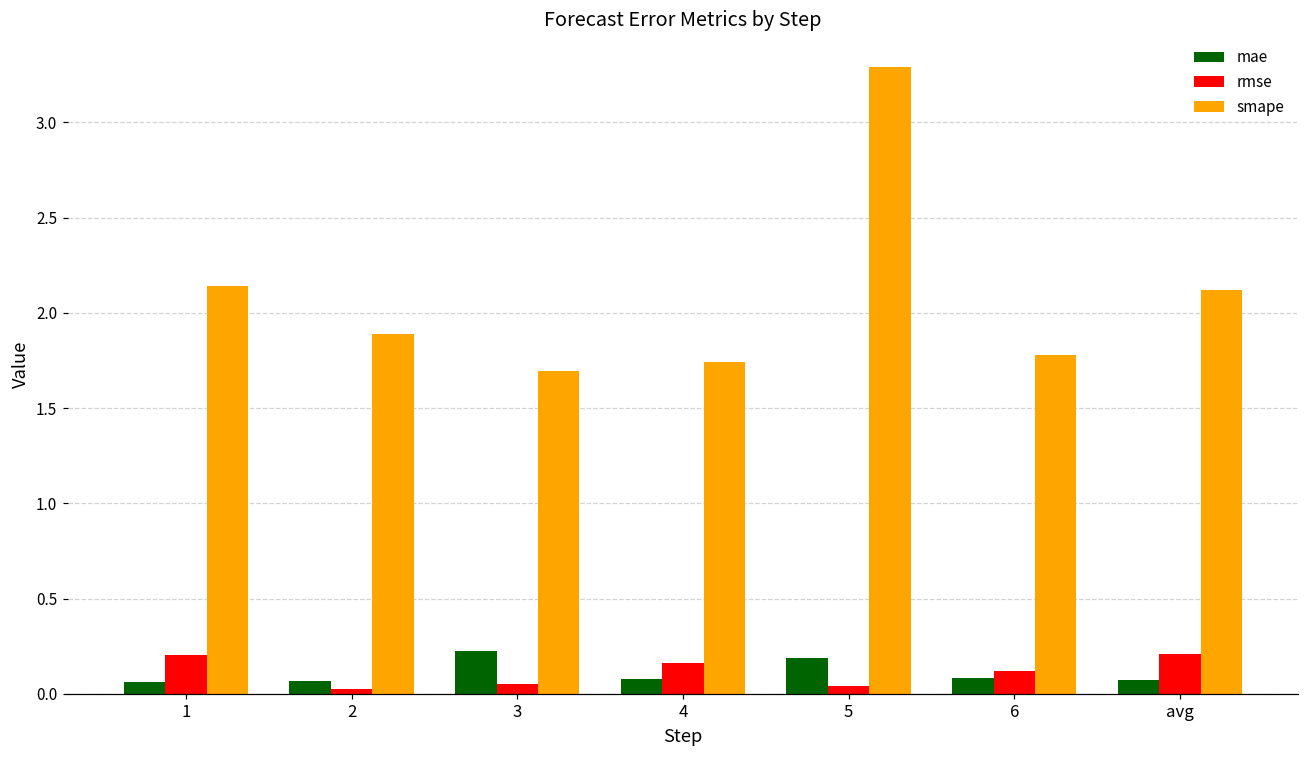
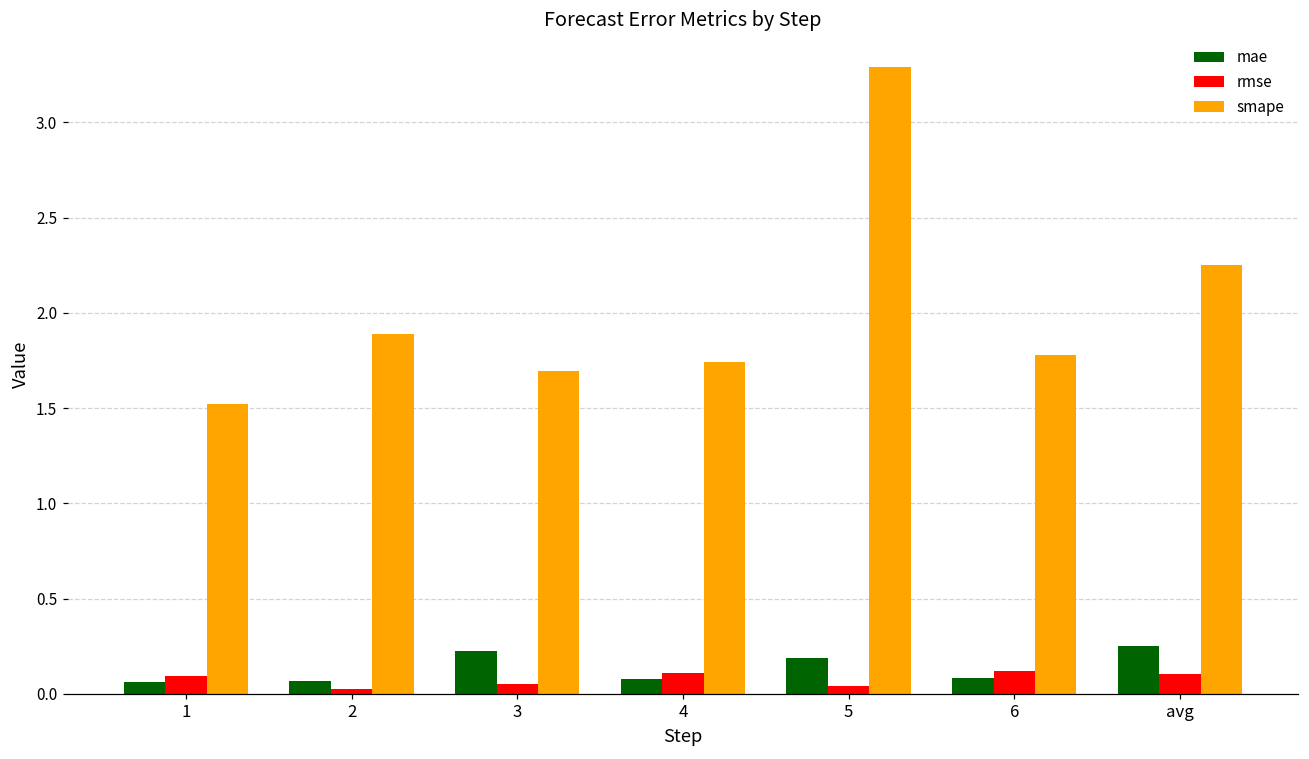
  {
    "mae": {
      "1": 0.06,
      "2": 0.07,
      "3": 0.23,
      "4": 0.08,
      "5": 0.19,
      "6": 0.08,
-     "avg": 0.07
+     "avg": 0.25
    },
    "rmse": {
-     "1": 0.20,
+     "1": 0.09,
      "2": 0.02,
      "3": 0.05,
-     "4": 0.16,
+     "4": 0.11,
      "5": 0.04,
      "6": 0.12,
-     "avg": 0.21
+     "avg": 0.11
    },
    "smape": {
-     "1": 2.14,
+     "1": 1.52,
      "2": 1.89,
      "3": 1.69,
      "4": 1.74,
      "5": 3.29,
      "6": 1.78,
-     "avg": 2.12
+     "avg": 2.25
    }
  }
